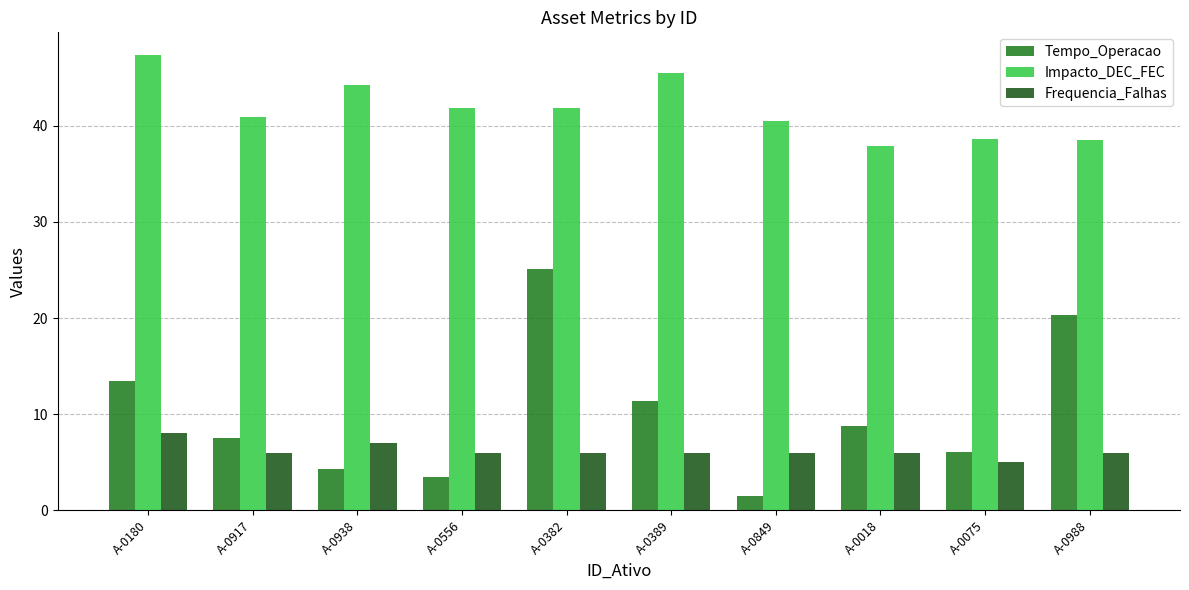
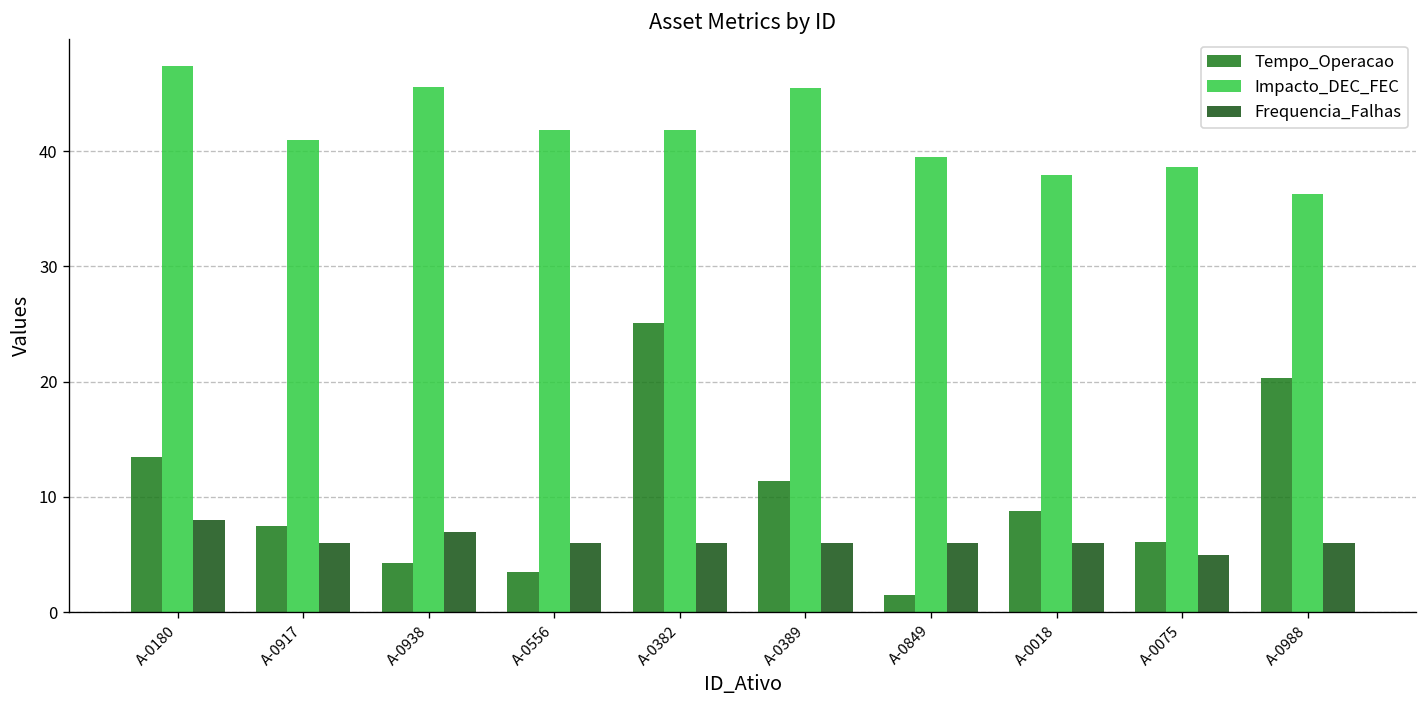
  {
    "Impacto_DEC_FEC": {
      "A-0180": 47,
      "A-0917": 41,
-     "A-0938": 44,
+     "A-0938": 46,
      "A-0556": 42,
      "A-0382": 42,
      "A-0389": 45,
-     "A-0849": 41,
+     "A-0849": 40,
      "A-0018": 38,
      "A-0075": 39,
-     "A-0988": 39
+     "A-0988": 36
    }
  }
